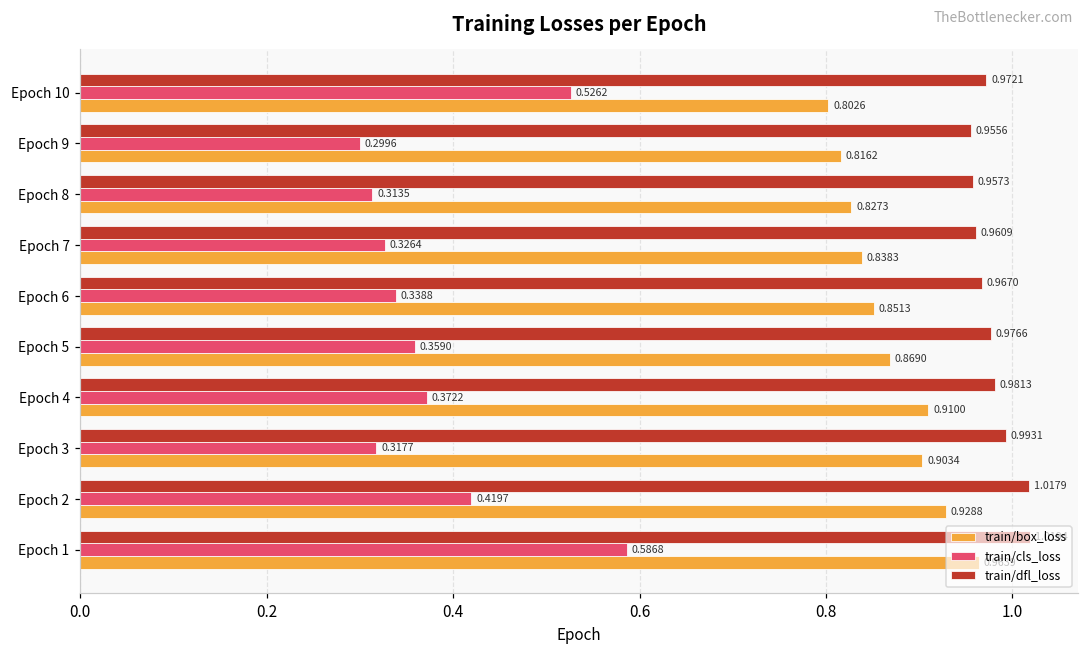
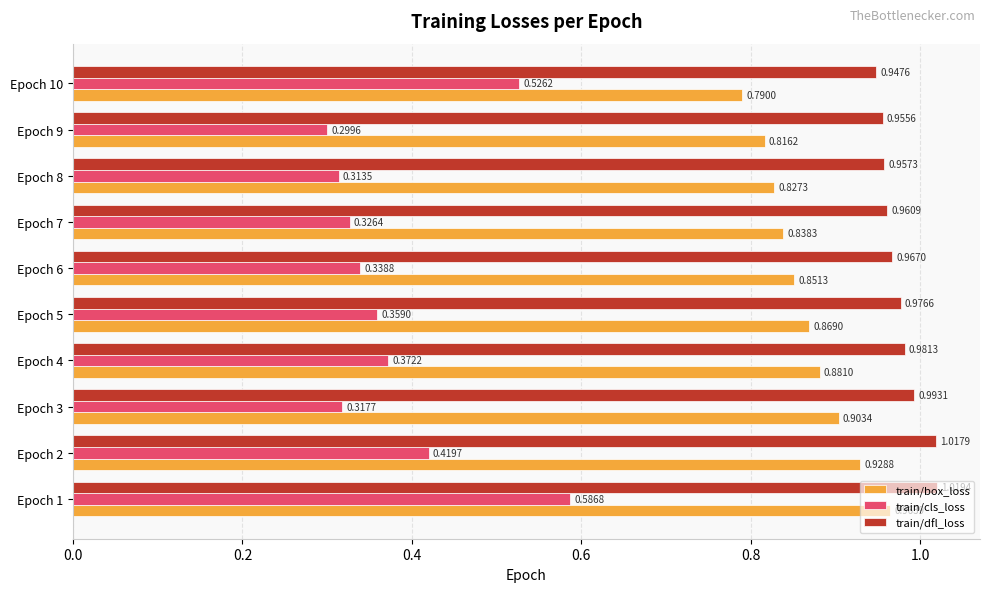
  {
    "train/box_loss": {
-     "Epoch 10": 0.8026,
+     "Epoch 10": 0.7900,
      "Epoch 9": 0.8162,
      "Epoch 8": 0.8273,
      "Epoch 7": 0.8383,
      "Epoch 6": 0.8513,
      "Epoch 5": 0.8690,
-     "Epoch 4": 0.9100,
+     "Epoch 4": 0.8810,
      "Epoch 3": 0.9034,
      "Epoch 2": 0.9288
    },
    "train/cls_loss": {
      "Epoch 10": 0.5262,
      "Epoch 9": 0.2996,
      "Epoch 8": 0.3135,
      "Epoch 7": 0.3264,
      "Epoch 6": 0.3388,
      "Epoch 5": 0.3590,
      "Epoch 4": 0.3722,
      "Epoch 3": 0.3177,
      "Epoch 2": 0.4197,
      "Epoch 1": 0.5868
    },
    "train/dfl_loss": {
-     "Epoch 10": 0.9721,
+     "Epoch 10": 0.9476,
      "Epoch 9": 0.9556,
      "Epoch 8": 0.9573,
      "Epoch 7": 0.9609,
      "Epoch 6": 0.9670,
      "Epoch 5": 0.9766,
      "Epoch 4": 0.9813,
      "Epoch 3": 0.9931,
      "Epoch 2": 1.0179
    }
  }
